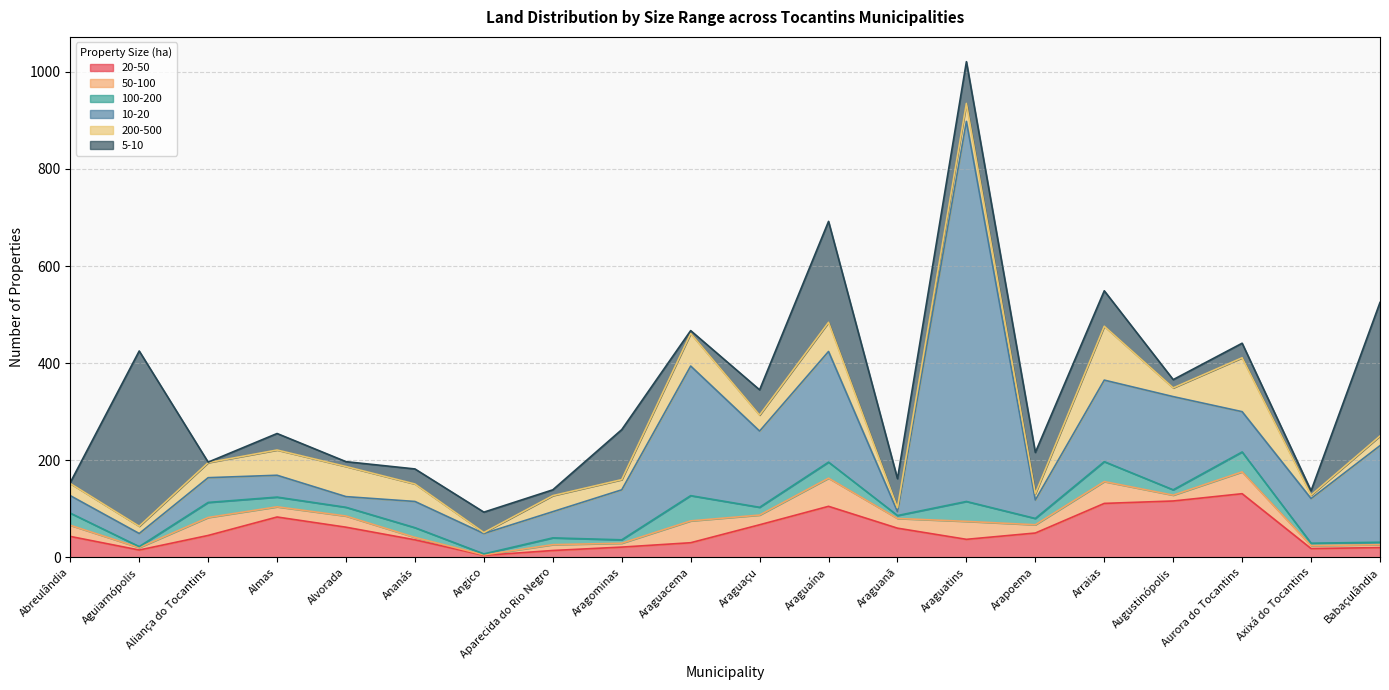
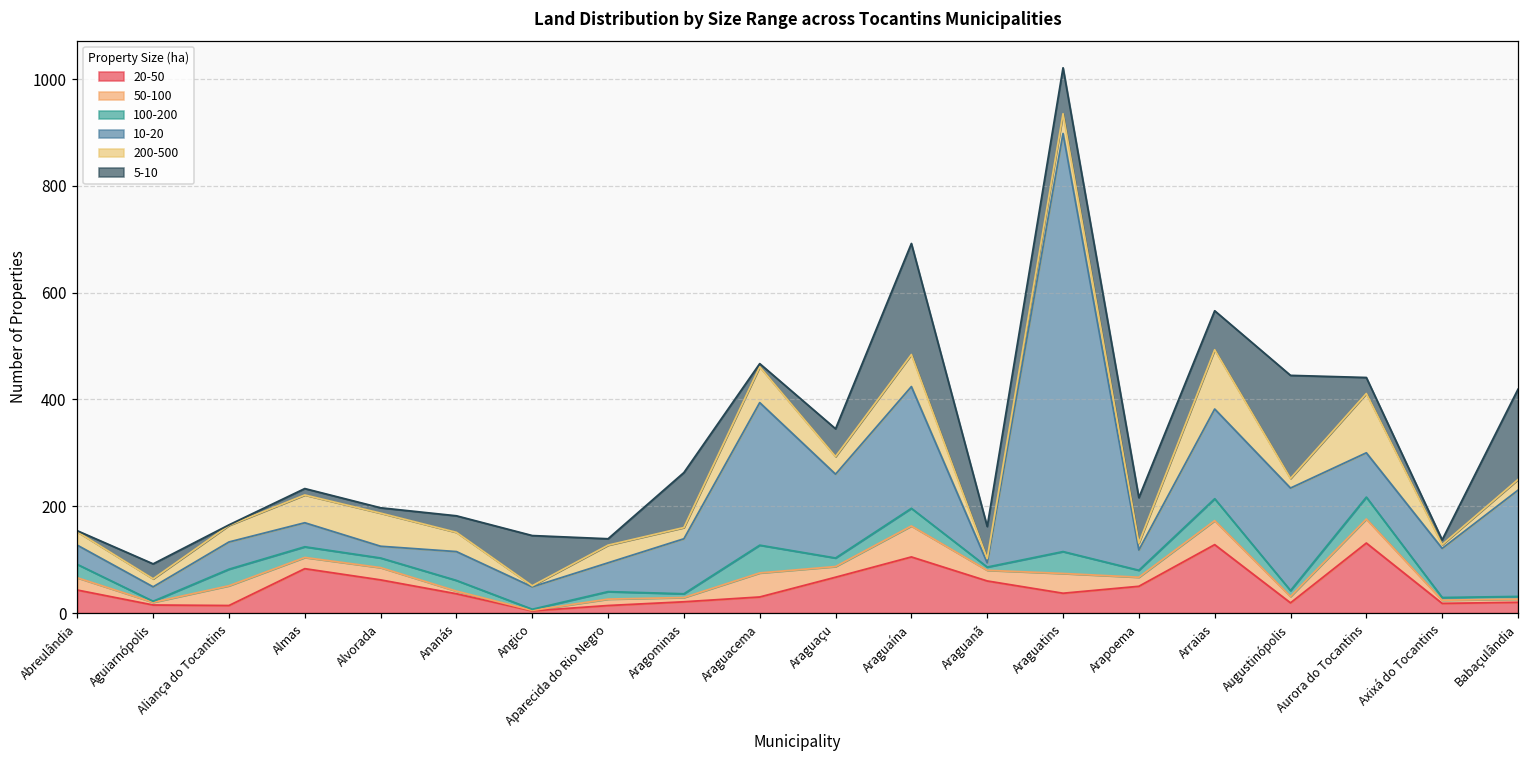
  {
    "20-50": {
      "Abreulândia": 40,
-     "Aliança do Tocantins": 50,
+     "Aliança do Tocantins": 10,
      "Almas": 80,
      "Alvorada": 60,
      "Aparecida do Rio Negro": 10,
      "Aragominas": 20,
      "Araguacema": 30,
      "Araguaçu": 70,
      "Araguaína": 110,
      "Araguanã": 60,
      "Araguatins": 40,
      "Arapoema": 50,
-     "Arraias": 110,
-     "Augustinópolis": 120,
+     "Arraias": 130,
+     "Augustinópolis": 20,
      "Aurora do Tocantins": 130,
      "Axixá do Tocantins": 20,
      "Babaçulândia": 20
    },
    "5-10": {
-     "Aguiarnópolis": 360,
-     "Almas": 30,
+     "Aguiarnópolis": 30,
+     "Almas": 10,
      "Alvorada": 10,
      "Ananás": 30,
-     "Angico": 40,
+     "Angico": 90,
      "Aparecida do Rio Negro": 10,
      "Aragominas": 100,
      "Araguacema": 10,
      "Araguaçu": 50,
      "Araguaína": 210,
      "Araguanã": 60,
      "Araguatins": 90,
      "Arapoema": 90,
      "Arraias": 70,
-     "Augustinópolis": 20,
+     "Augustinópolis": 190,
      "Aurora do Tocantins": 30,
      "Axixá do Tocantins": 10,
-     "Babaçulândia": 280
+     "Babaçulândia": 170
    }
  }
